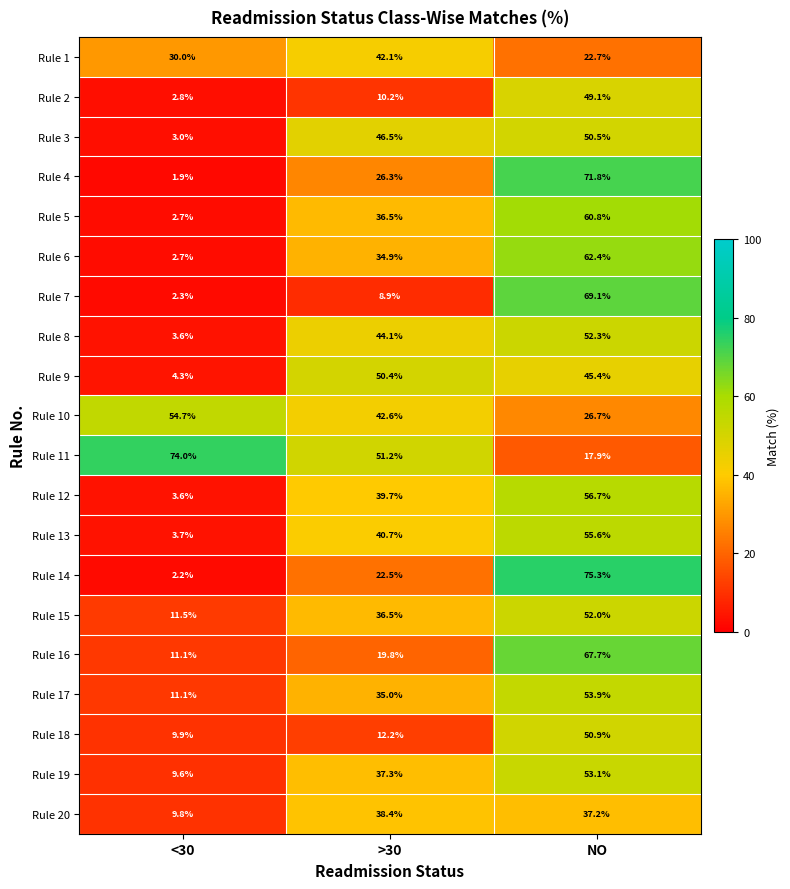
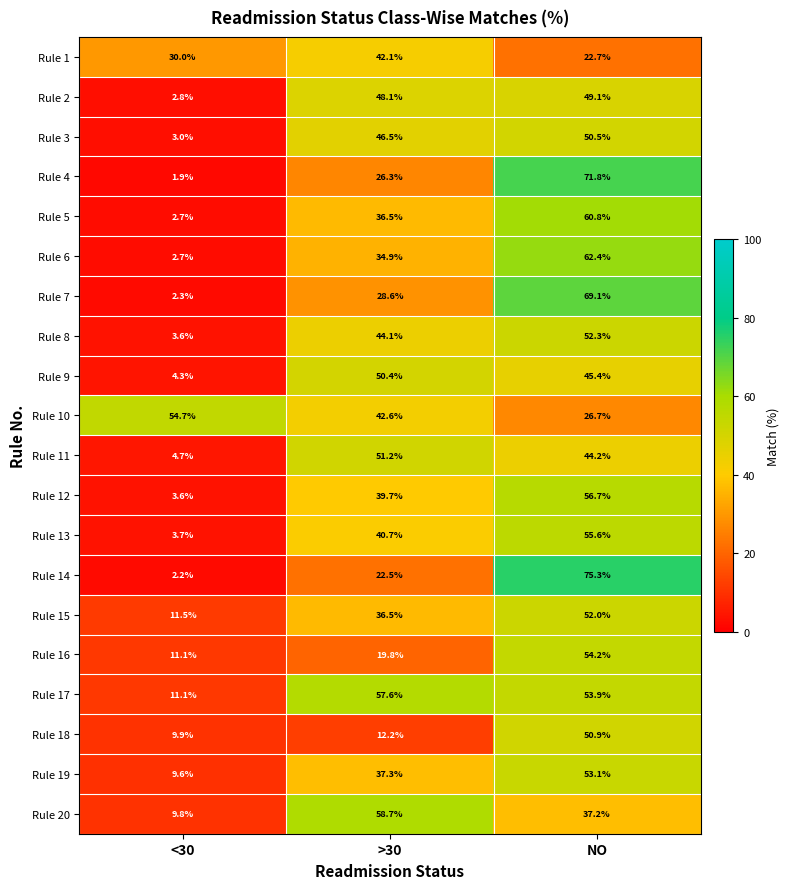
  {
    "Rule 1": {
      "<30": "30.0%",
      ">30": "42.1%",
      "NO": "22.7%"
    },
    "Rule 2": {
      "<30": "2.8%",
-     ">30": "10.2%",
+     ">30": "48.1%",
      "NO": "49.1%"
    },
    "Rule 3": {
      "<30": "3.0%",
      ">30": "46.5%",
      "NO": "50.5%"
    },
    "Rule 4": {
      "<30": "1.9%",
      ">30": "26.3%",
      "NO": "71.8%"
    },
    "Rule 5": {
      "<30": "2.7%",
      ">30": "36.5%",
      "NO": "60.8%"
    },
    "Rule 6": {
      "<30": "2.7%",
      ">30": "34.9%",
      "NO": "62.4%"
    },
    "Rule 7": {
      "<30": "2.3%",
-     ">30": "8.9%",
+     ">30": "28.6%",
      "NO": "69.1%"
    },
    "Rule 8": {
      "<30": "3.6%",
      ">30": "44.1%",
      "NO": "52.3%"
    },
    "Rule 9": {
      "<30": "4.3%",
      ">30": "50.4%",
      "NO": "45.4%"
    },
    "Rule 10": {
      "<30": "54.7%",
      ">30": "42.6%",
      "NO": "26.7%"
    },
    "Rule 11": {
-     "<30": "74.0%",
+     "<30": "4.7%",
      ">30": "51.2%",
-     "NO": "17.9%"
+     "NO": "44.2%"
    },
    "Rule 12": {
      "<30": "3.6%",
      ">30": "39.7%",
      "NO": "56.7%"
    },
    "Rule 13": {
      "<30": "3.7%",
      ">30": "40.7%",
      "NO": "55.6%"
    },
    "Rule 14": {
      "<30": "2.2%",
      ">30": "22.5%",
      "NO": "75.3%"
    },
    "Rule 15": {
      "<30": "11.5%",
      ">30": "36.5%",
      "NO": "52.0%"
    },
    "Rule 16": {
      "<30": "11.1%",
      ">30": "19.8%",
-     "NO": "67.7%"
+     "NO": "54.2%"
    },
    "Rule 17": {
      "<30": "11.1%",
-     ">30": "35.0%",
+     ">30": "57.6%",
      "NO": "53.9%"
    },
    "Rule 18": {
      "<30": "9.9%",
      ">30": "12.2%",
      "NO": "50.9%"
    },
    "Rule 19": {
      "<30": "9.6%",
      ">30": "37.3%",
      "NO": "53.1%"
    },
    "Rule 20": {
      "<30": "9.8%",
-     ">30": "38.4%",
+     ">30": "58.7%",
      "NO": "37.2%"
    }
  }
